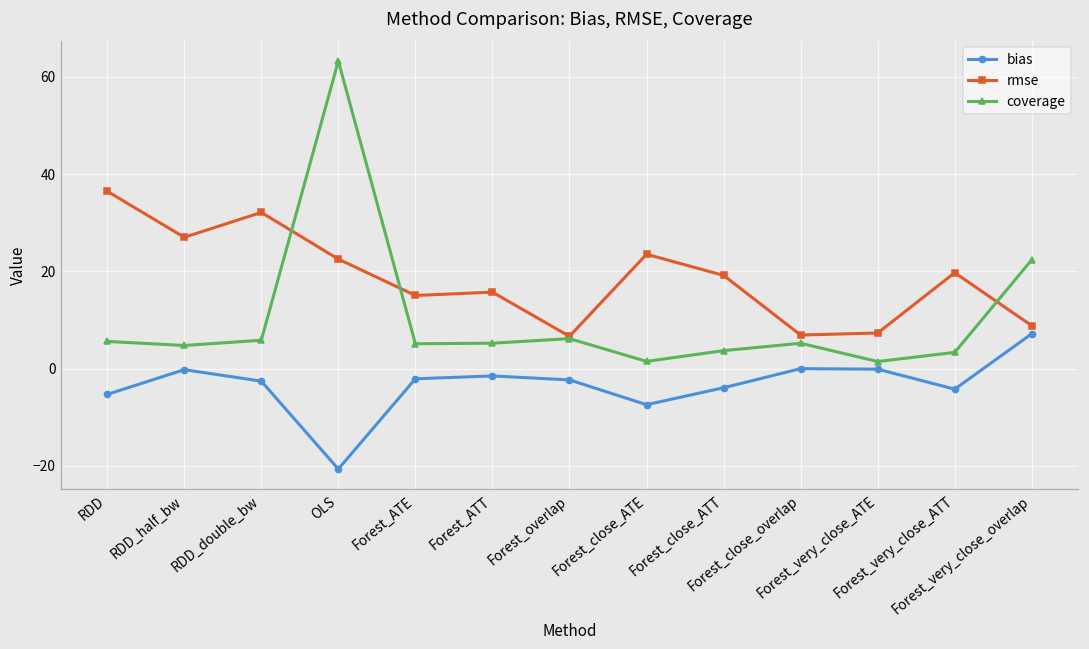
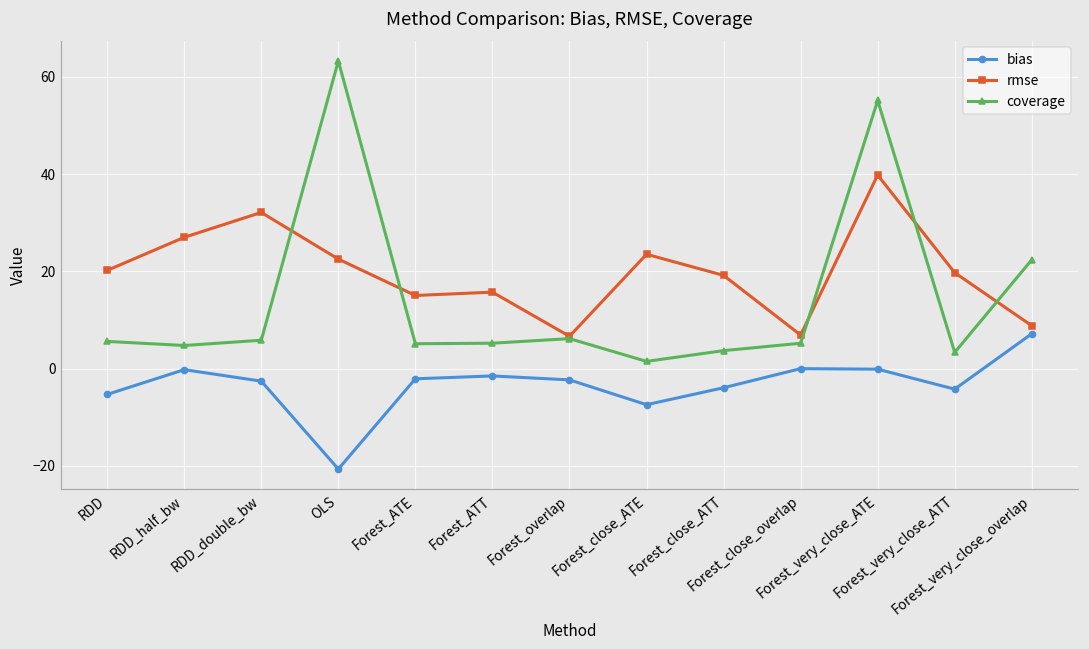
  {
    "bias": {
      "RDD": -5,
      "RDD_half_bw": 0,
      "RDD_double_bw": -3,
      "OLS": -21,
      "Forest_ATE": -2,
      "Forest_ATT": -2,
      "Forest_overlap": -2,
      "Forest_close_ATE": -7,
      "Forest_close_ATT": -4,
      "Forest_close_overlap": 0,
      "Forest_very_close_ATE": 0,
      "Forest_very_close_ATT": -4,
      "Forest_very_close_overlap": 7
    },
    "rmse": {
-     "RDD": 36,
+     "RDD": 20,
      "RDD_half_bw": 27,
      "RDD_double_bw": 32,
      "OLS": 23,
      "Forest_ATE": 15,
      "Forest_ATT": 16,
      "Forest_close_ATE": 24,
      "Forest_close_ATT": 19,
      "Forest_close_overlap": 7,
-     "Forest_very_close_ATE": 7,
+     "Forest_very_close_ATE": 40,
      "Forest_very_close_ATT": 20,
      "Forest_very_close_overlap": 9
    },
    "coverage": {
      "RDD": 6,
      "RDD_half_bw": 5,
      "RDD_double_bw": 6,
      "OLS": 63,
      "Forest_ATE": 5,
      "Forest_ATT": 5,
      "Forest_close_ATE": 1,
      "Forest_close_ATT": 4,
      "Forest_close_overlap": 5,
-     "Forest_very_close_ATE": 1,
+     "Forest_very_close_ATE": 55,
      "Forest_very_close_ATT": 3,
      "Forest_very_close_overlap": 22
    }
  }
